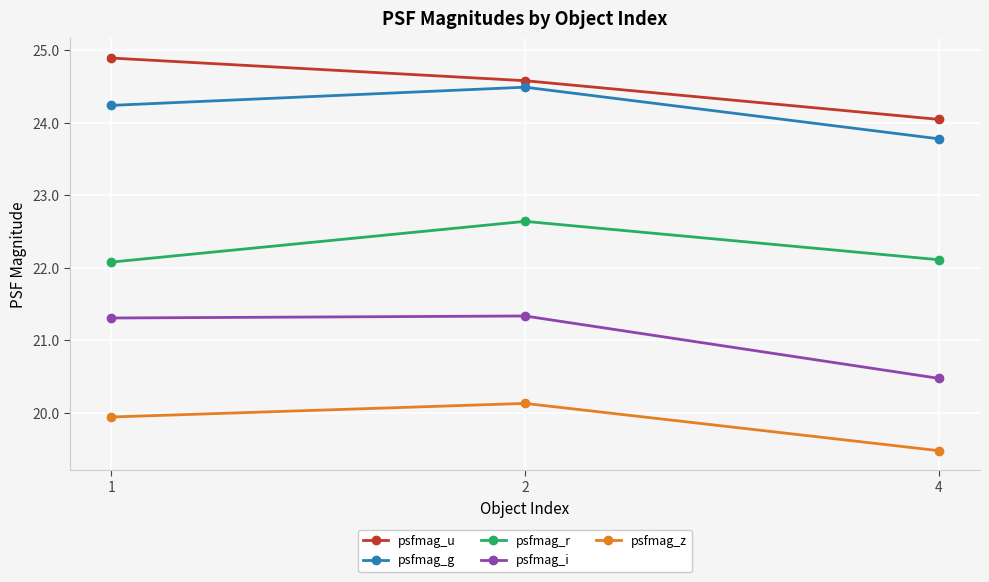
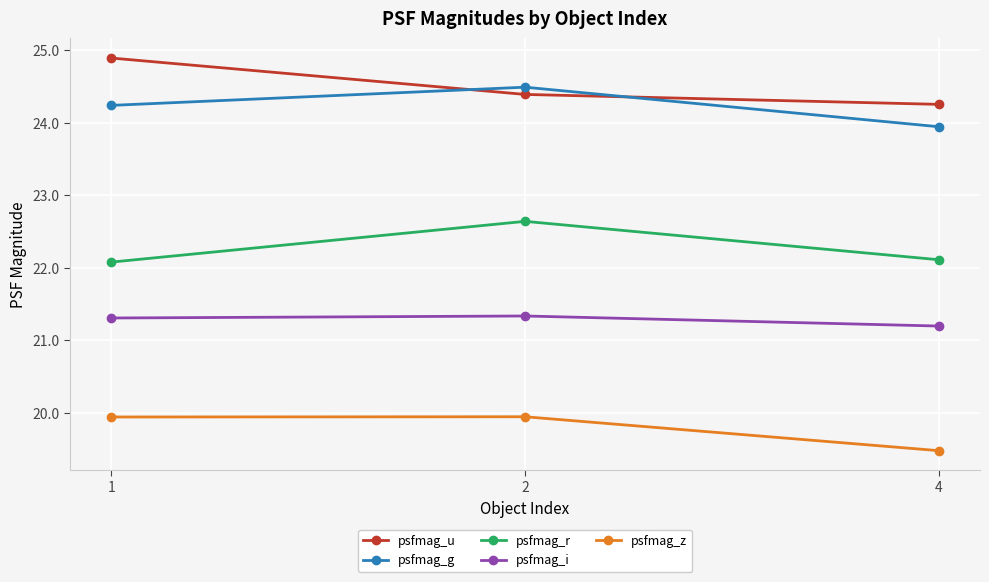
  {
    "psfmag_u": {
      "1": 24.9,
-     "2": 24.6,
-     "4": 24.0
+     "2": 24.4,
+     "4": 24.3
    },
    "psfmag_g": {
      "1": 24.2,
      "2": 24.5,
-     "4": 23.8
+     "4": 23.9
    },
    "psfmag_r": {
      "1": 22.1,
      "2": 22.6,
      "4": 22.1
    },
    "psfmag_i": {
      "1": 21.3,
      "2": 21.3,
-     "4": 20.5
+     "4": 21.2
    },
    "psfmag_z": {
      "1": 19.9,
-     "2": 20.1,
+     "2": 19.9,
      "4": 19.5
    }
  }
